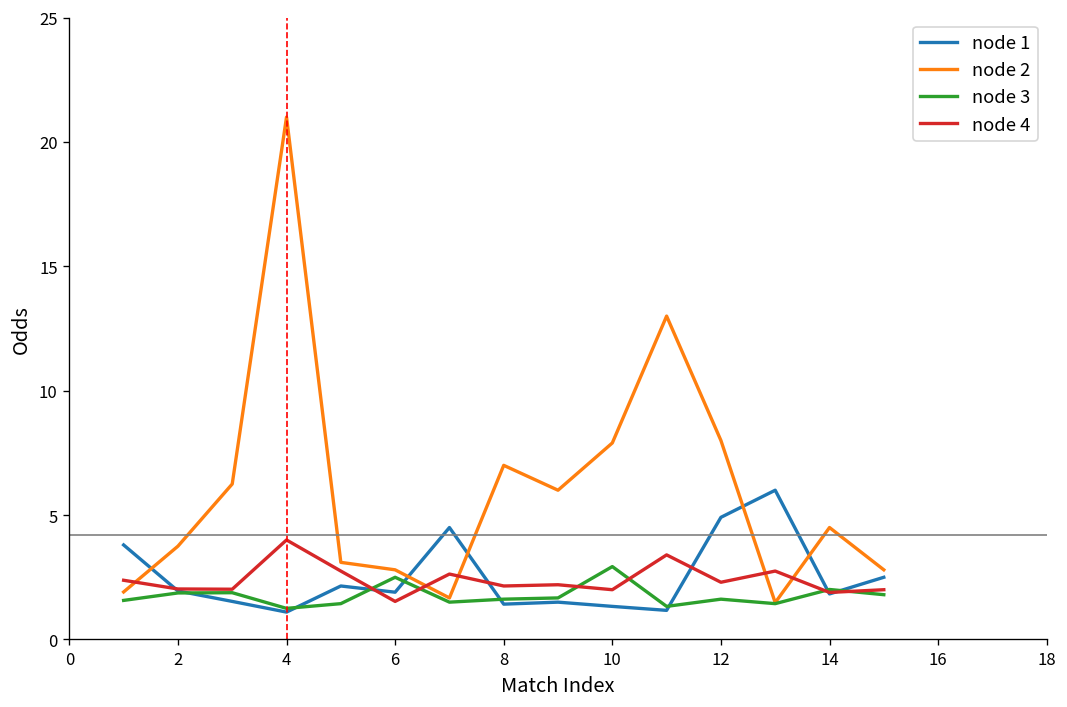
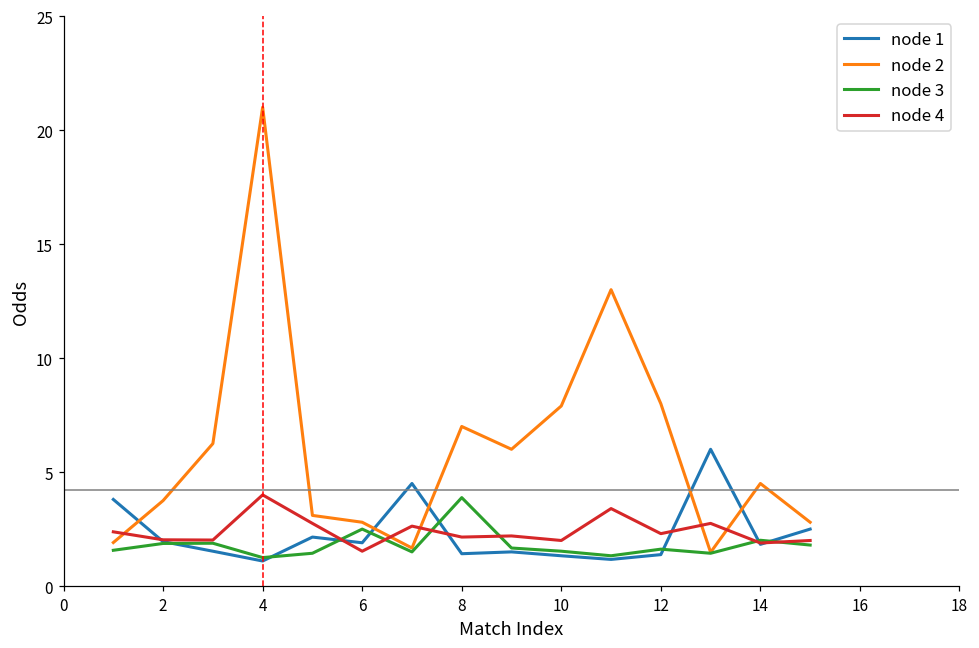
  {
    "node 1": {
      "4": 1.1,
      "6": 1.9,
      "8": 1.4,
      "10": 1.3,
-     "12": 4.9
+     "12": 1.4
    },
    "node 2": {
      "2": 3.8,
      "4": 21.0,
      "6": 2.8,
      "8": 7.0,
      "10": 7.9,
      "12": 8.0,
      "14": 4.5
    },
    "node 3": {
      "4": 1.3,
      "6": 2.5,
-     "8": 1.6,
-     "10": 2.9,
+     "8": 3.9,
+     "10": 1.5,
      "12": 1.6
    },
    "node 4": {
      "4": 4.0,
      "6": 1.5,
      "8": 2.2,
      "10": 2.0,
      "12": 2.3
    }
  }
